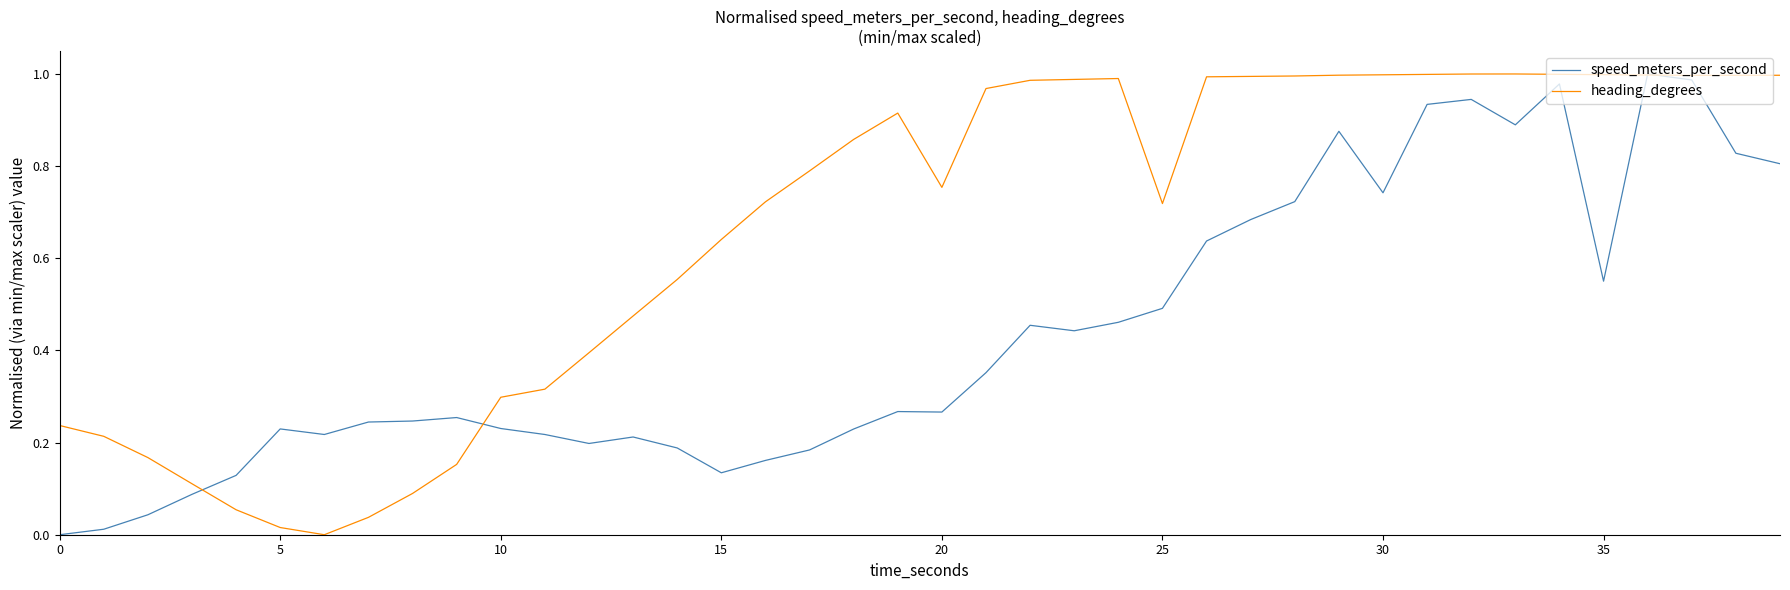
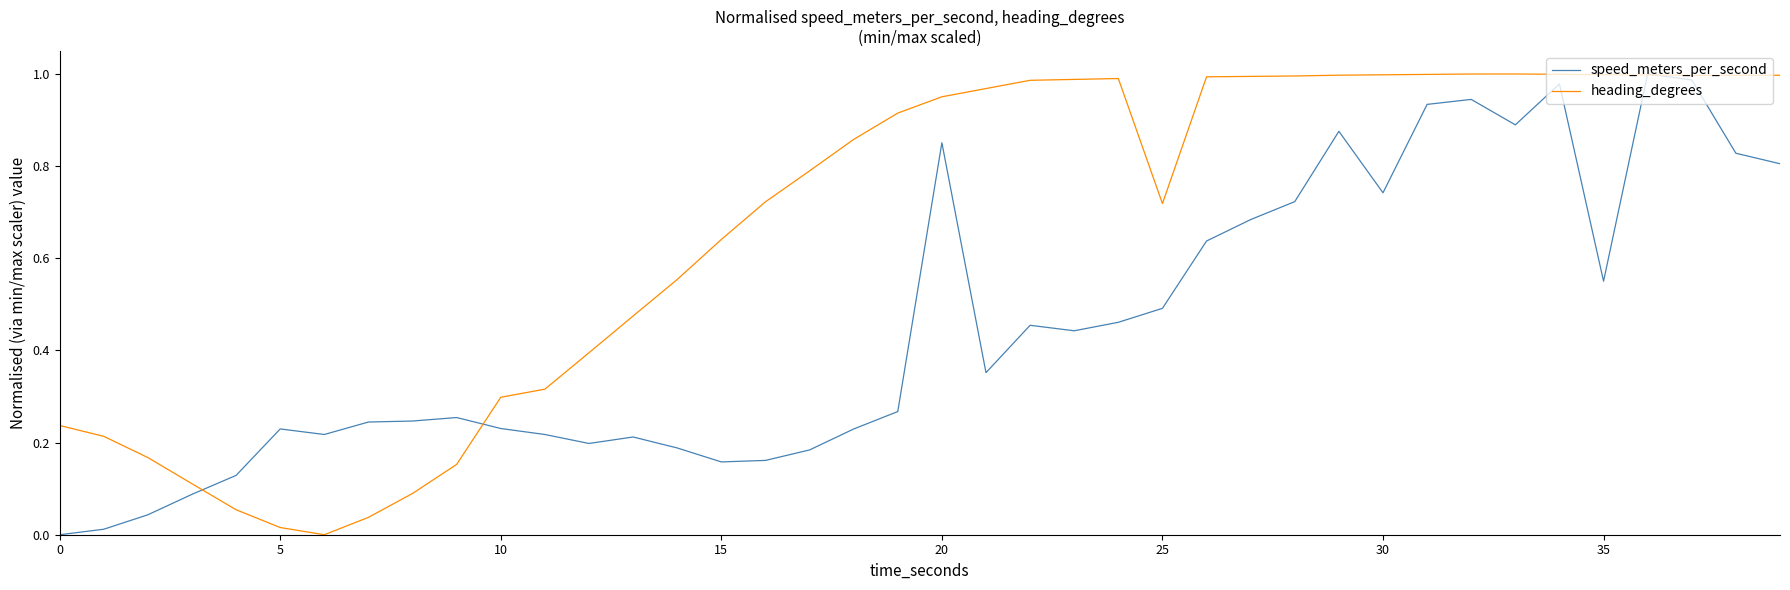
  {
    "speed_meters_per_second": {
      "0": 0.00,
      "5": 0.23,
      "10": 0.23,
-     "15": 0.13,
-     "20": 0.27,
+     "15": 0.16,
+     "20": 0.85,
      "25": 0.49,
      "30": 0.74,
      "35": 0.55
    },
    "heading_degrees": {
      "0": 0.24,
      "5": 0.02,
      "10": 0.30,
      "15": 0.64,
-     "20": 0.75,
+     "20": 0.95,
      "25": 0.72,
      "30": 1.00
    }
  }
